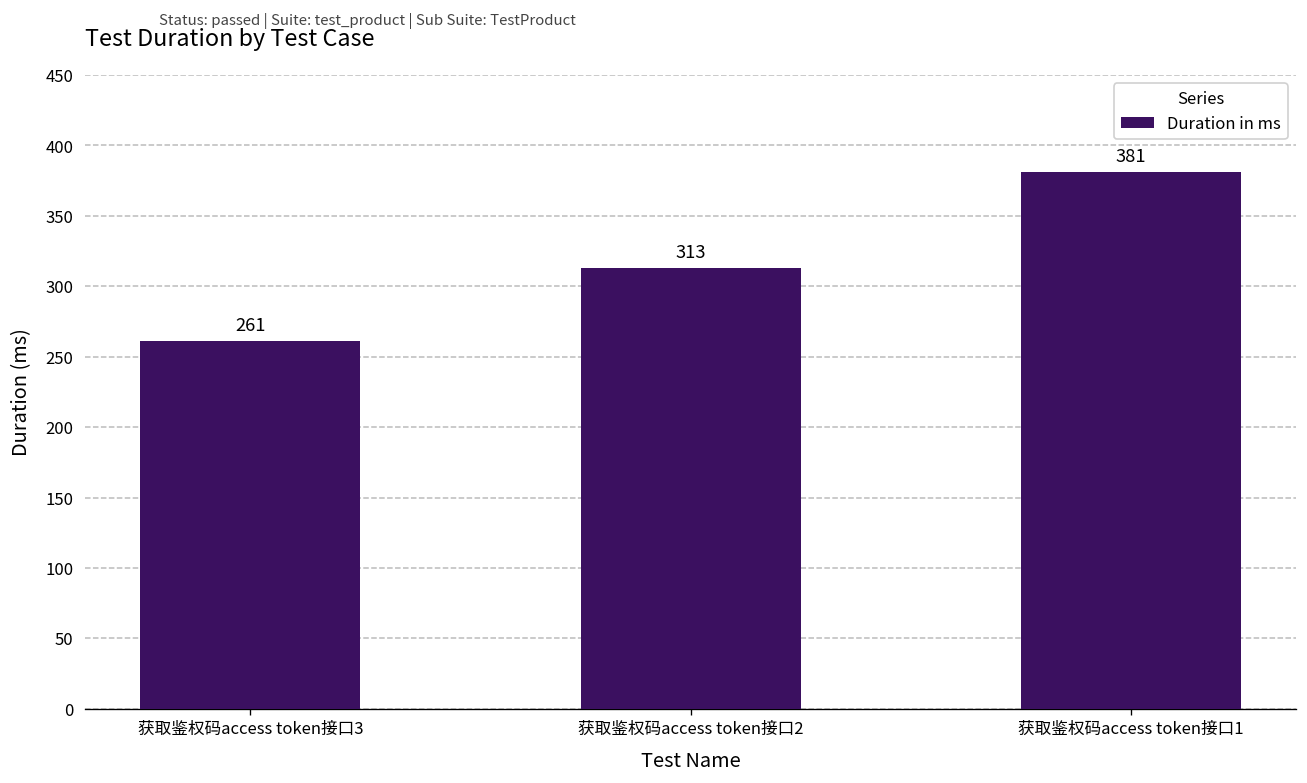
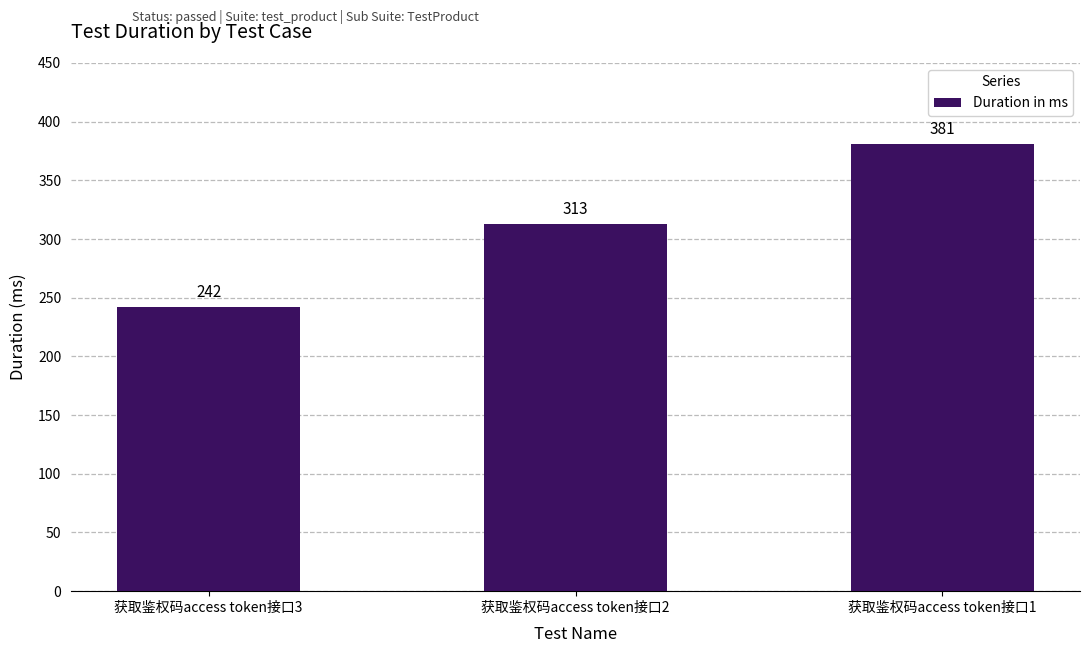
  {
-   "获取鉴权码access token接口3": 261,
+   "获取鉴权码access token接口3": 242,
    "获取鉴权码access token接口2": 313,
    "获取鉴权码access token接口1": 381
  }
